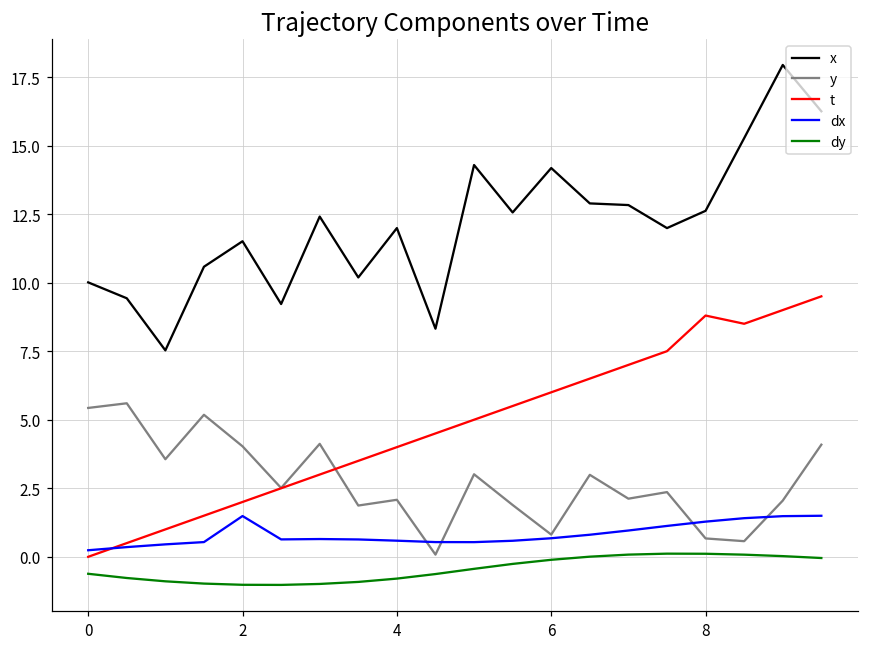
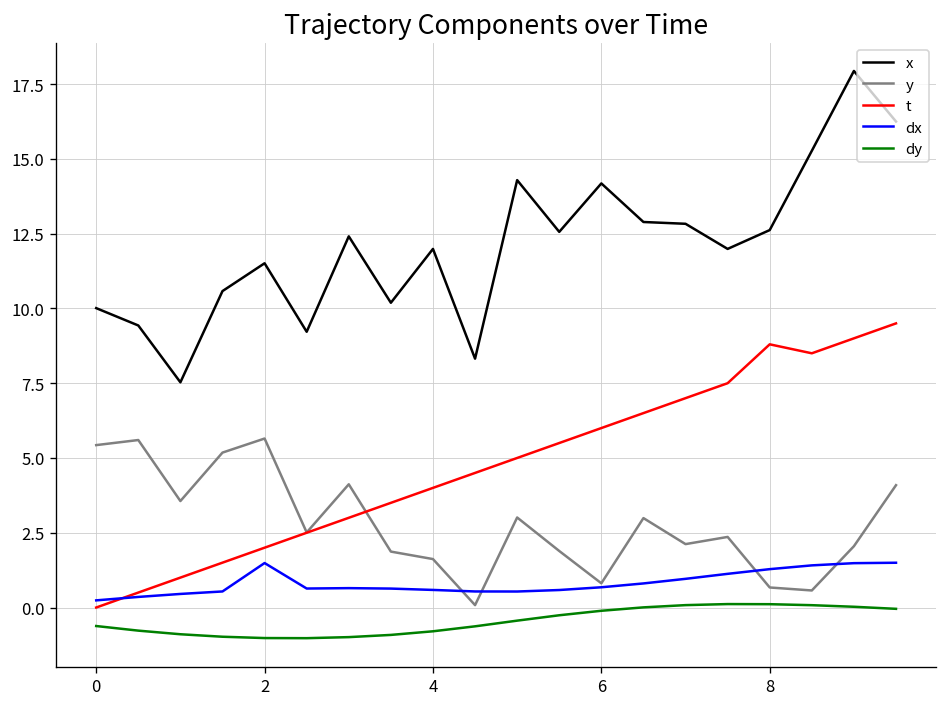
  {
    "x": {
      "0": 10.0,
      "2": 11.5,
      "4": 12.0,
      "6": 14.2,
      "8": 12.6
    },
    "y": {
      "0": 5.4,
-     "2": 4.0,
-     "4": 2.1,
+     "2": 5.7,
+     "4": 1.6,
      "6": 0.8,
      "8": 0.7
    },
    "t": {
      "0": 0.0,
      "2": 2.0,
      "4": 4.0,
      "6": 6.0,
      "8": 8.8
    },
    "dx": {
      "0": 0.2,
      "2": 1.5,
      "4": 0.6,
      "6": 0.7,
      "8": 1.3
    },
    "dy": {
      "0": -0.6,
      "2": -1.0,
      "4": -0.8,
      "6": -0.1,
      "8": 0.1
    }
  }
